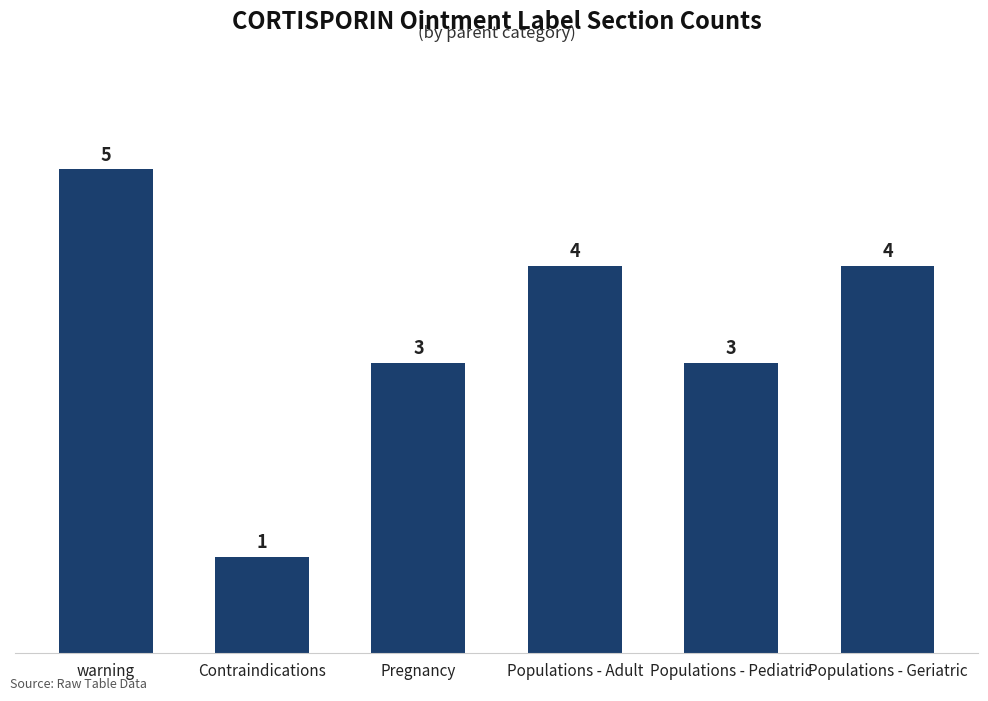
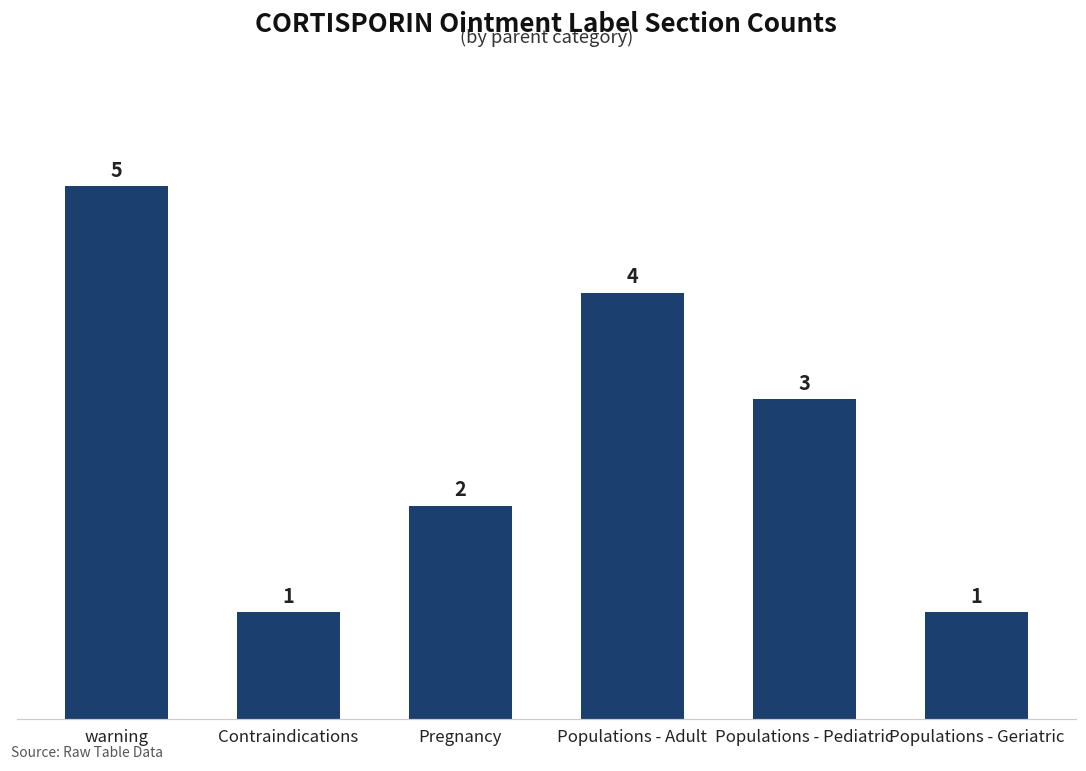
  {
    "warning": 5,
    "Contraindications": 1,
-   "Pregnancy": 3,
+   "Pregnancy": 2,
    "Populations - Adult": 4,
    "Populations - Pediatric": 3,
-   "Populations - Geriatric": 4
+   "Populations - Geriatric": 1
  }
